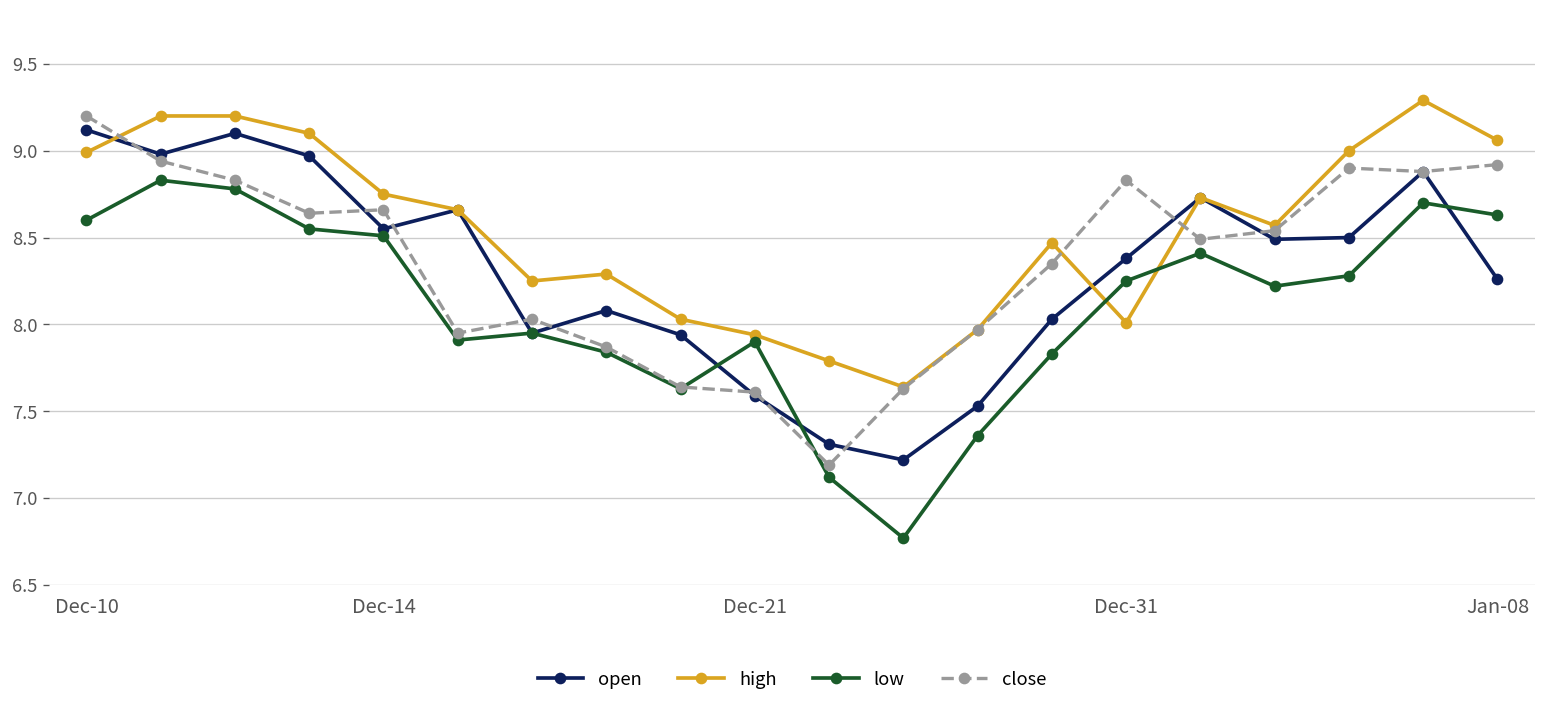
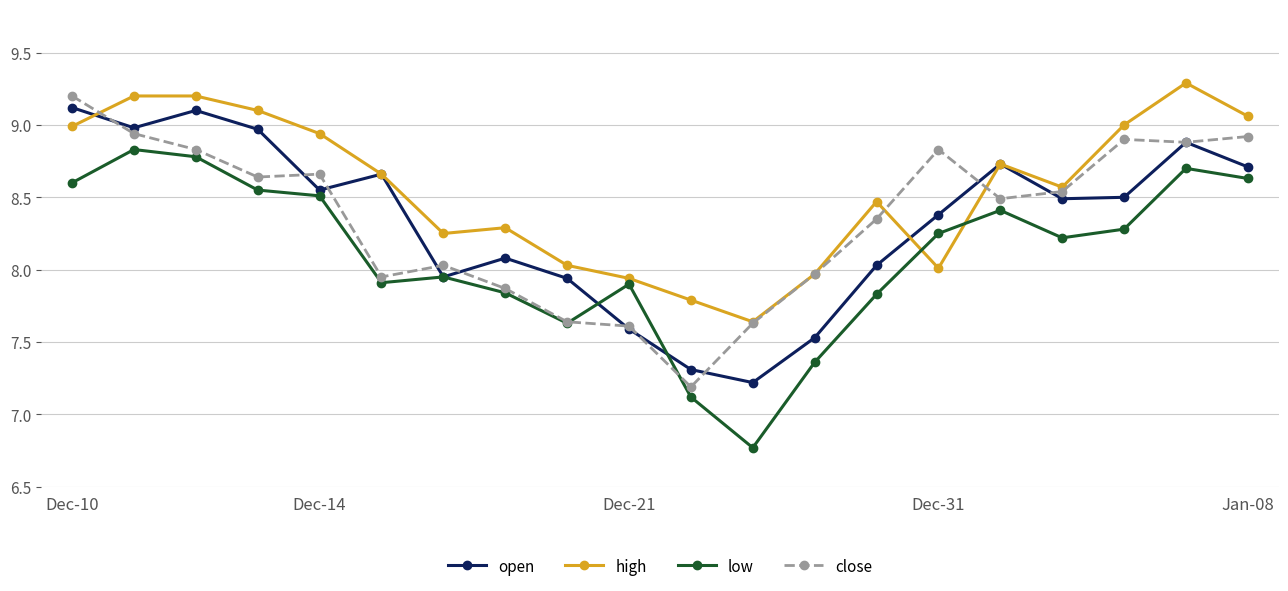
  {
    "open": {
      "Dec-10": 9.12,
      "Dec-14": 8.55,
      "Dec-21": 7.59,
      "Dec-31": 8.38,
-     "Jan-08": 8.26
+     "Jan-08": 8.71
    },
    "high": {
      "Dec-10": 8.99,
-     "Dec-14": 8.75,
+     "Dec-14": 8.94,
      "Dec-21": 7.94,
      "Dec-31": 8.01,
      "Jan-08": 9.06
    },
    "low": {
      "Dec-10": 8.60,
      "Dec-14": 8.51,
      "Dec-21": 7.90,
      "Dec-31": 8.25,
      "Jan-08": 8.63
    },
    "close": {
      "Dec-10": 9.20,
      "Dec-14": 8.66,
      "Dec-21": 7.61,
      "Dec-31": 8.83,
      "Jan-08": 8.92
    }
  }
